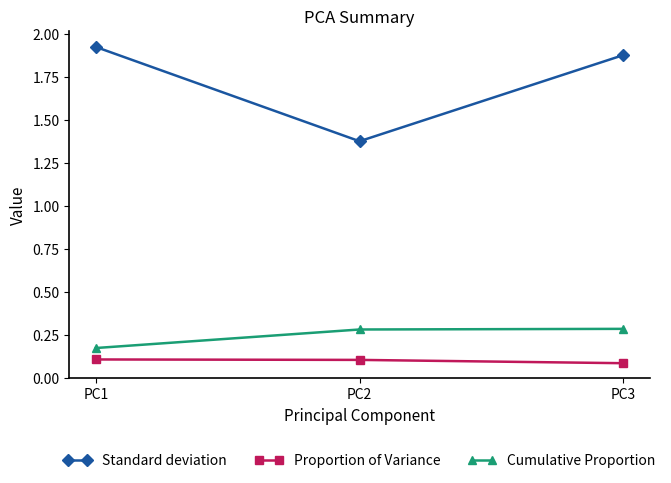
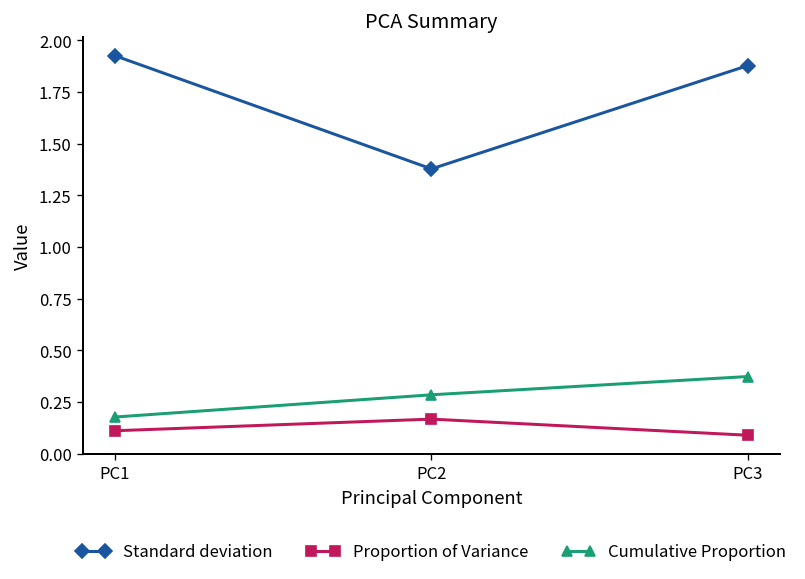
  {
    "Standard deviation": {
      "PC1": 1.93,
      "PC2": 1.38,
      "PC3": 1.88
    },
    "Proportion of Variance": {
      "PC1": 0.11,
-     "PC2": 0.11,
+     "PC2": 0.17,
      "PC3": 0.09
    },
    "Cumulative Proportion": {
      "PC1": 0.18,
      "PC2": 0.28,
-     "PC3": 0.29
+     "PC3": 0.37
    }
  }
